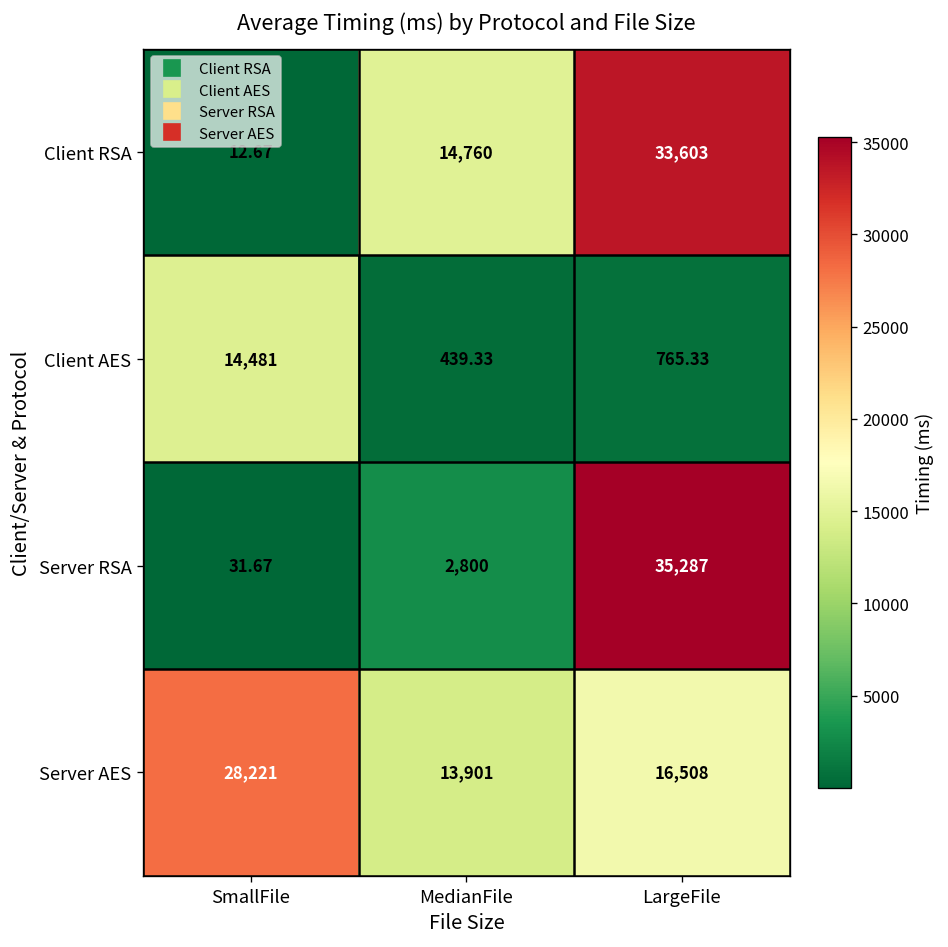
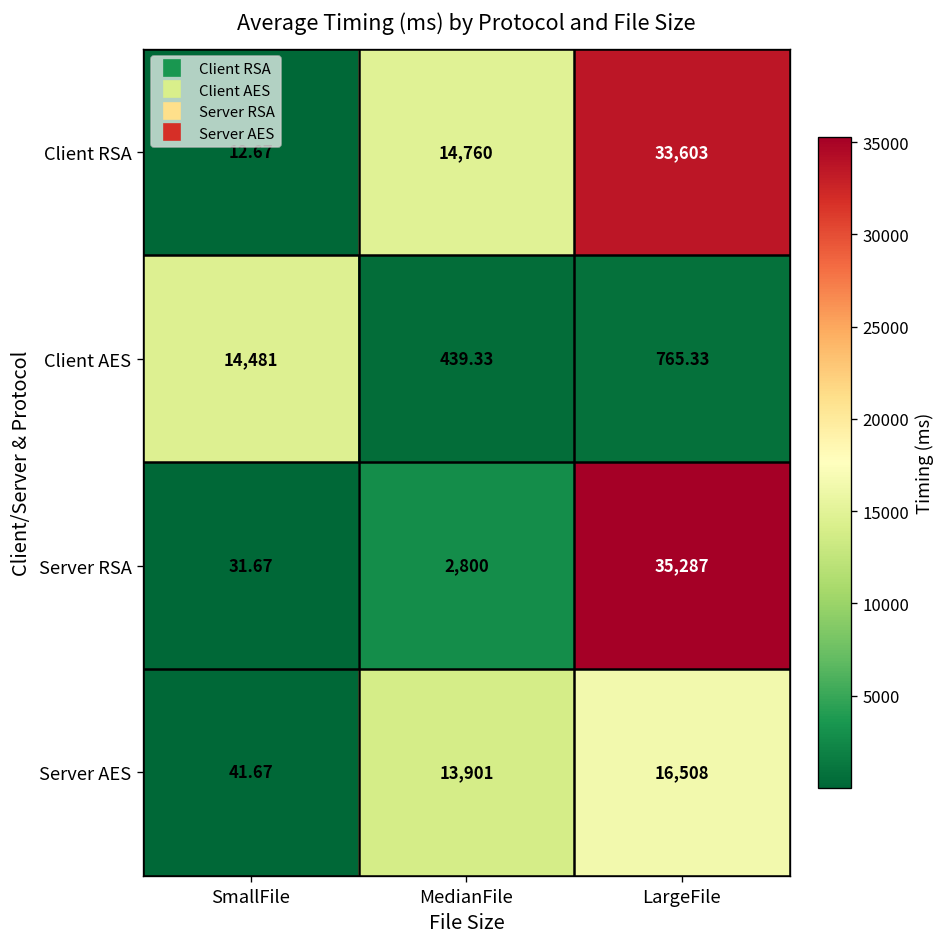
  {
    "Client RSA": {
      "MedianFile": "14,760",
      "LargeFile": "33,603"
    },
    "Client AES": {
      "SmallFile": "14,481",
      "MedianFile": "439.33",
      "LargeFile": "765.33"
    },
    "Server RSA": {
      "SmallFile": "31.67",
      "MedianFile": "2,800",
      "LargeFile": "35,287"
    },
    "Server AES": {
-     "SmallFile": "28,221",
+     "SmallFile": "41.67",
      "MedianFile": "13,901",
      "LargeFile": "16,508"
    }
  }
